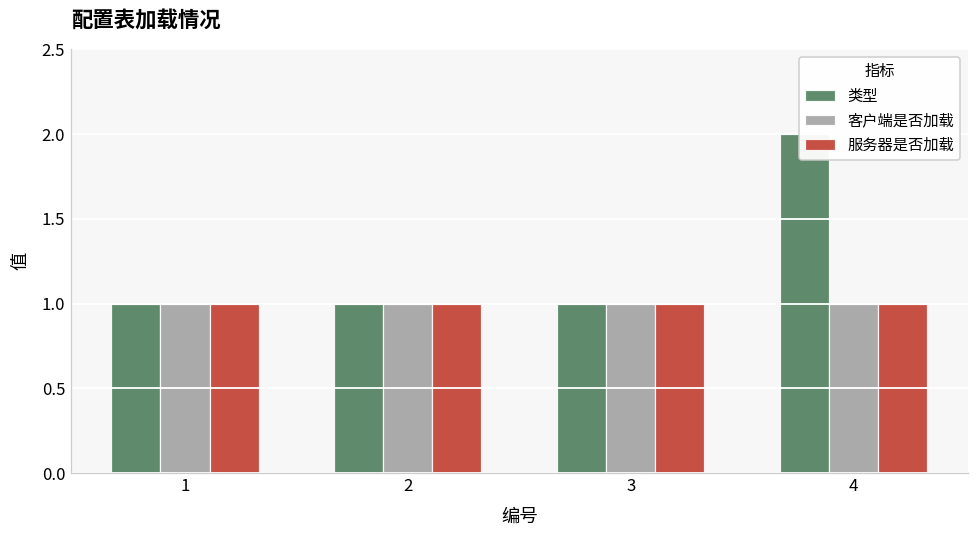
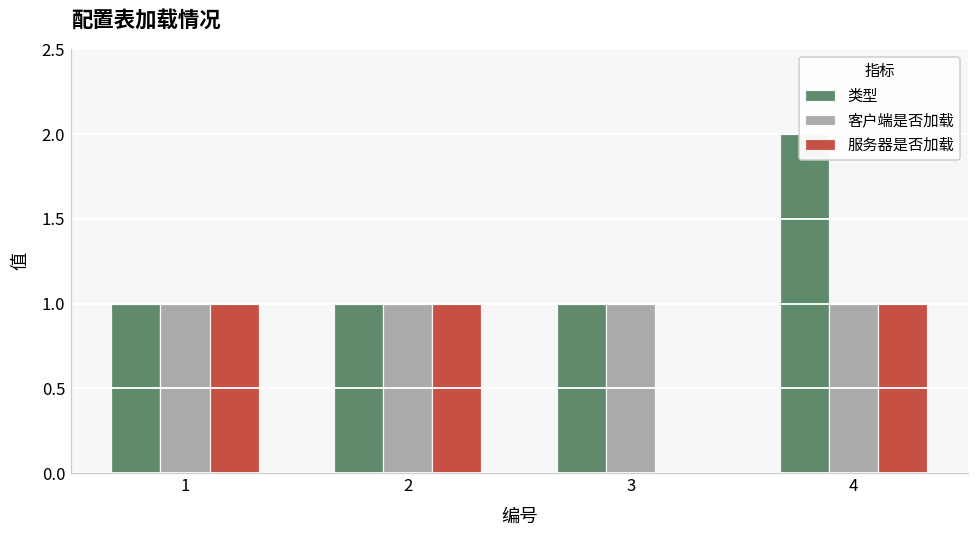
  {
    "类型": {
      "1": 1,
      "2": 1,
      "3": 1
    },
    "客户端是否加载": {
      "1": 1,
      "2": 1,
      "3": 1,
      "4": 1
    },
    "服务器是否加载": {
      "1": 1,
      "2": 1,
-     "3": 1,
+     "3": 0,
      "4": 1
    }
  }
